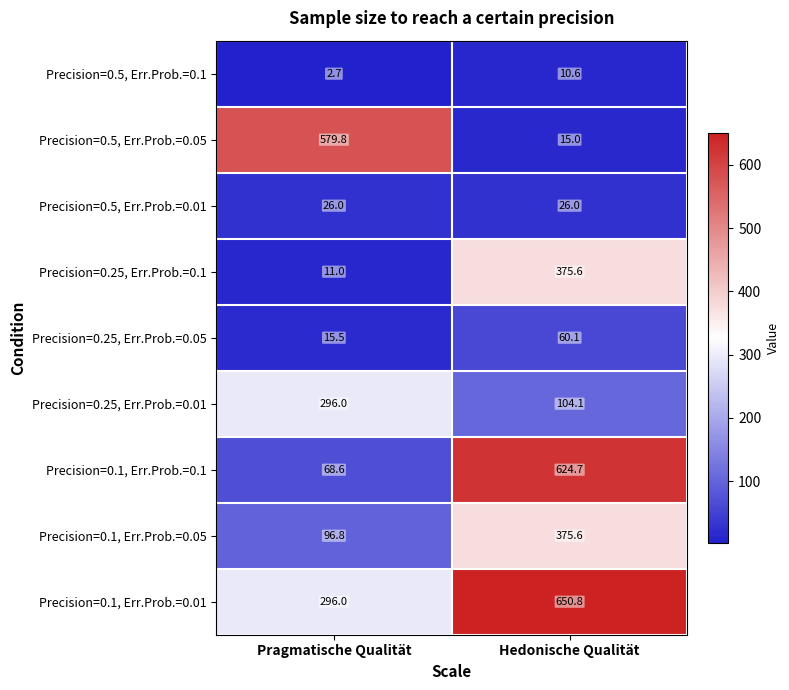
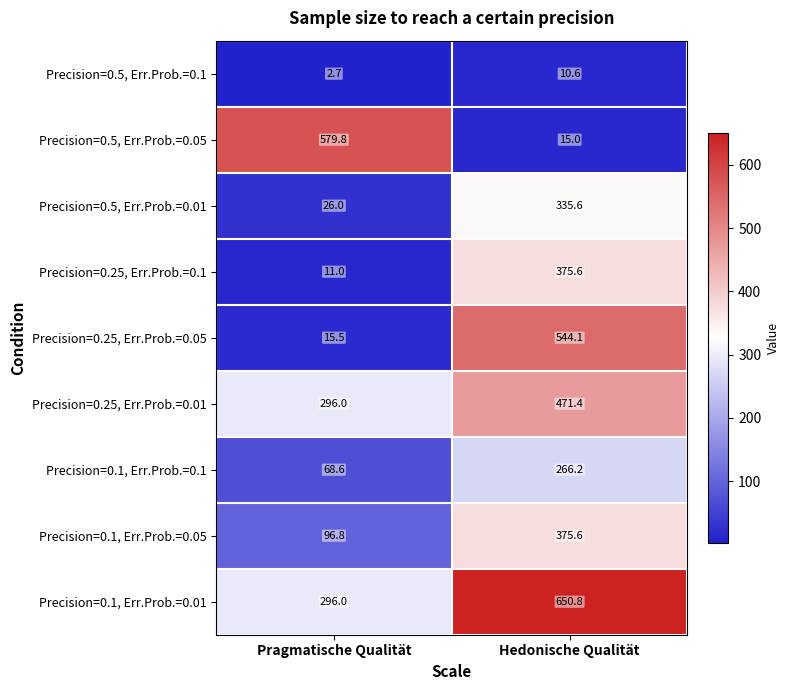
  {
    "Precision=0.5, Err.Prob.=0.01": {
-     "Hedonische Qualität": 26.0
+     "Hedonische Qualität": 335.6
    },
    "Precision=0.25, Err.Prob.=0.05": {
-     "Hedonische Qualität": 60.1
+     "Hedonische Qualität": 544.1
    },
    "Precision=0.25, Err.Prob.=0.01": {
-     "Hedonische Qualität": 104.1
+     "Hedonische Qualität": 471.4
    },
    "Precision=0.1, Err.Prob.=0.1": {
-     "Hedonische Qualität": 624.7
+     "Hedonische Qualität": 266.2
    }
  }
